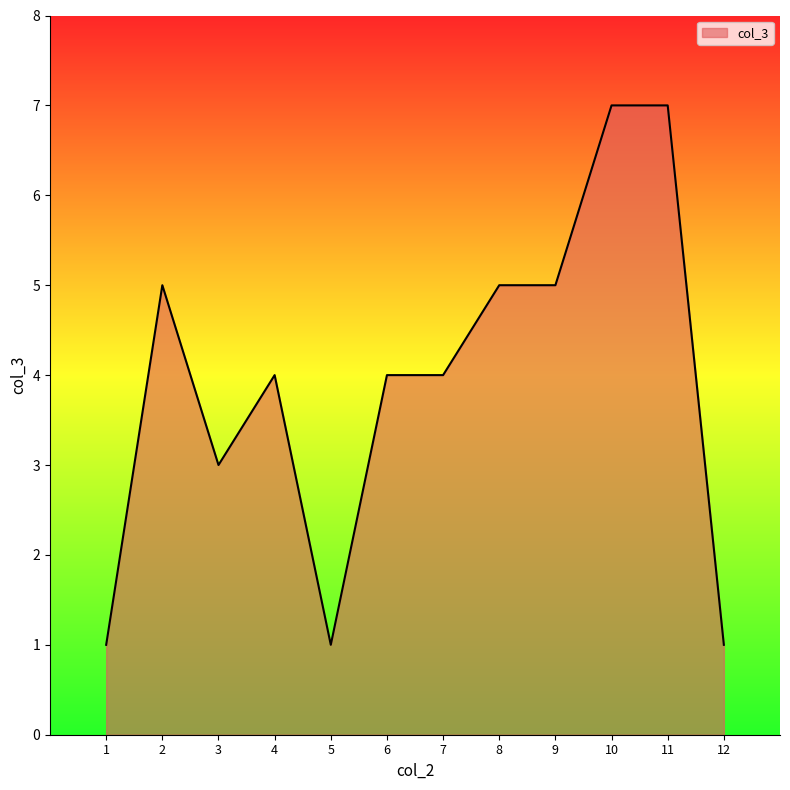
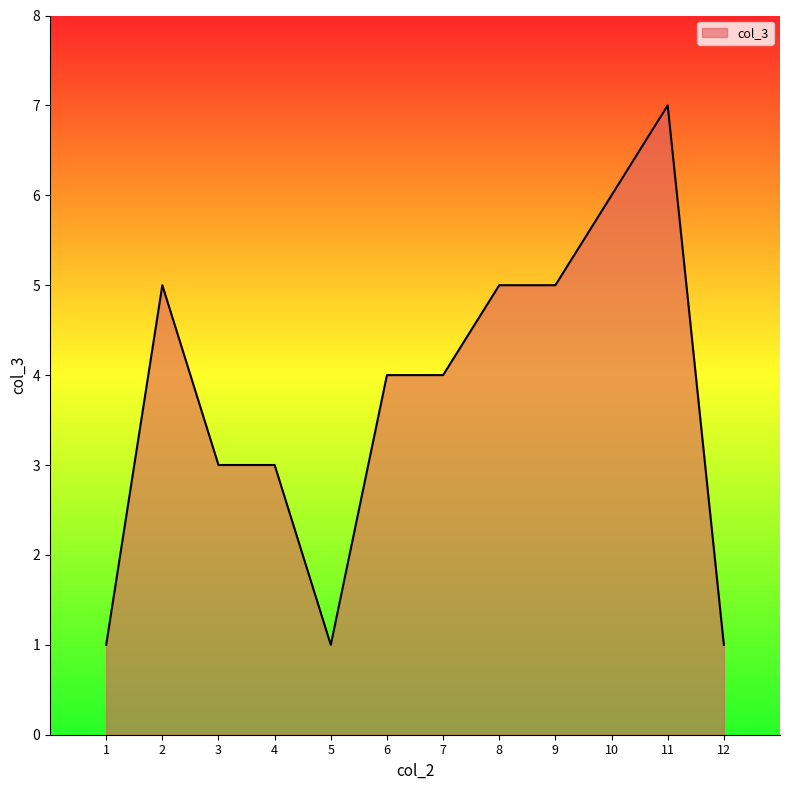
  {
    "1": 1,
    "2": 5,
    "3": 3,
-   "4": 4,
+   "4": 3,
    "5": 1,
    "6": 4,
    "7": 4,
    "8": 5,
    "9": 5,
-   "10": 7,
+   "10": 6,
    "11": 7,
    "12": 1
  }
